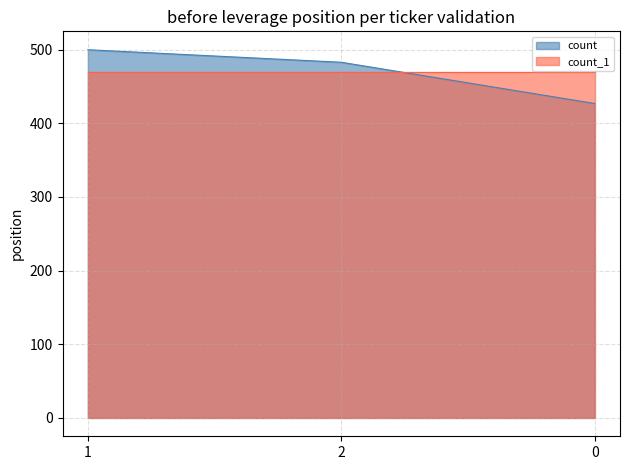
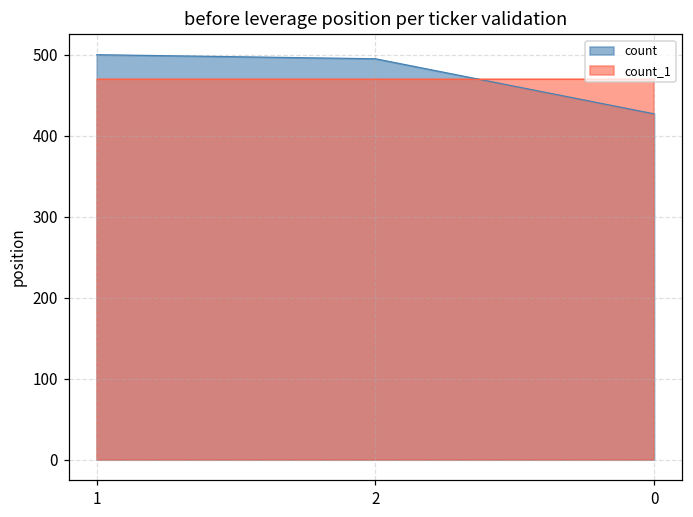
  {
    "count": {
      "1": 500,
-     "2": 480,
+     "2": 500,
      "0": 430
    },
    "count_1": {
      "1": 470,
      "2": 470,
      "0": 470
    }
  }
